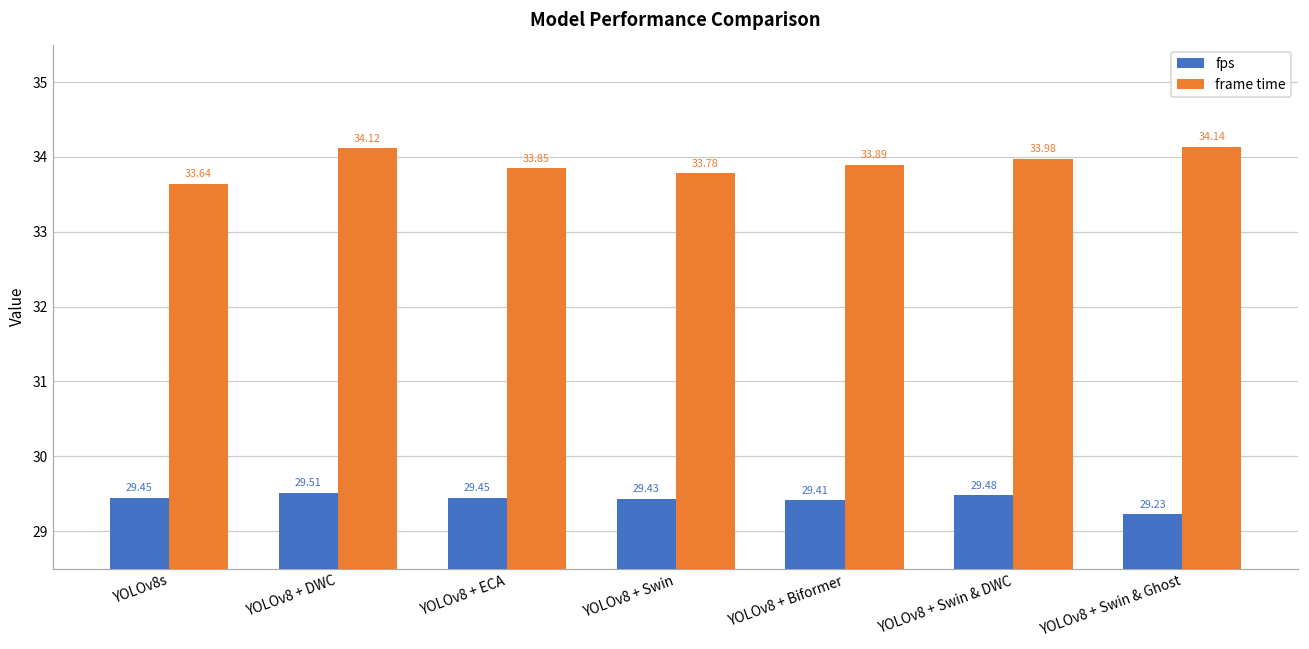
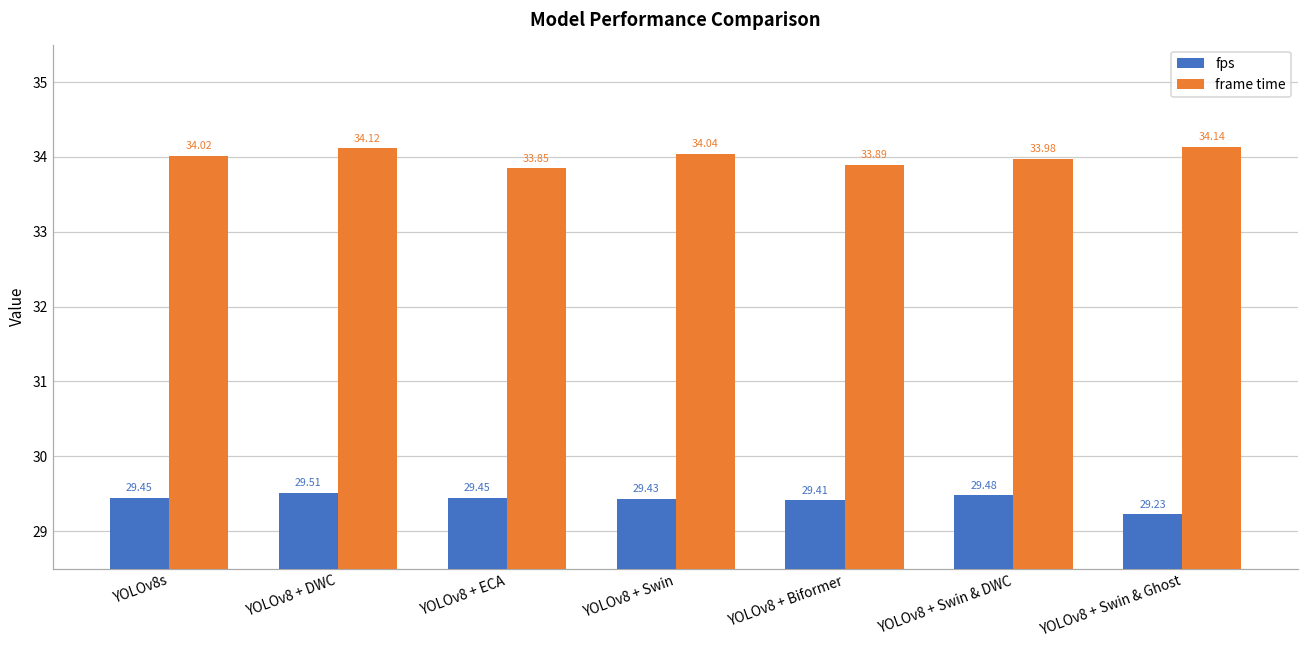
  {
    "fps": {
      "YOLOv8s": 29.45,
      "YOLOv8 + DWC": 29.51,
      "YOLOv8 + ECA": 29.45,
      "YOLOv8 + Swin": 29.43,
      "YOLOv8 + Biformer": 29.41,
      "YOLOv8 + Swin & DWC": 29.48,
      "YOLOv8 + Swin & Ghost": 29.23
    },
    "frame time": {
-     "YOLOv8s": 33.64,
+     "YOLOv8s": 34.02,
      "YOLOv8 + DWC": 34.12,
      "YOLOv8 + ECA": 33.85,
-     "YOLOv8 + Swin": 33.78,
+     "YOLOv8 + Swin": 34.04,
      "YOLOv8 + Biformer": 33.89,
      "YOLOv8 + Swin & DWC": 33.98,
      "YOLOv8 + Swin & Ghost": 34.14
    }
  }
